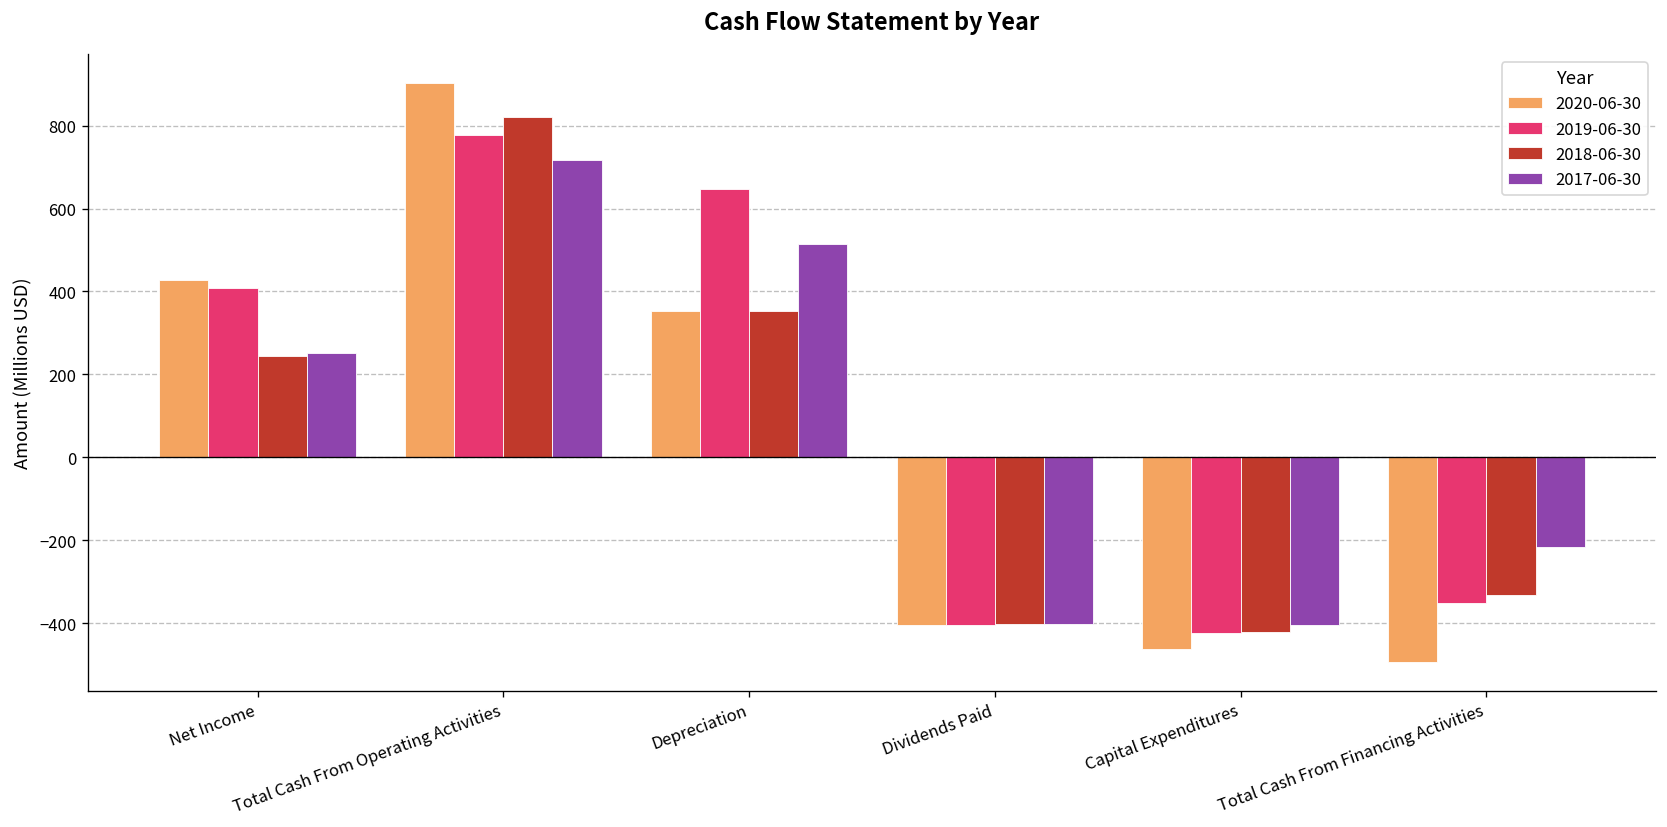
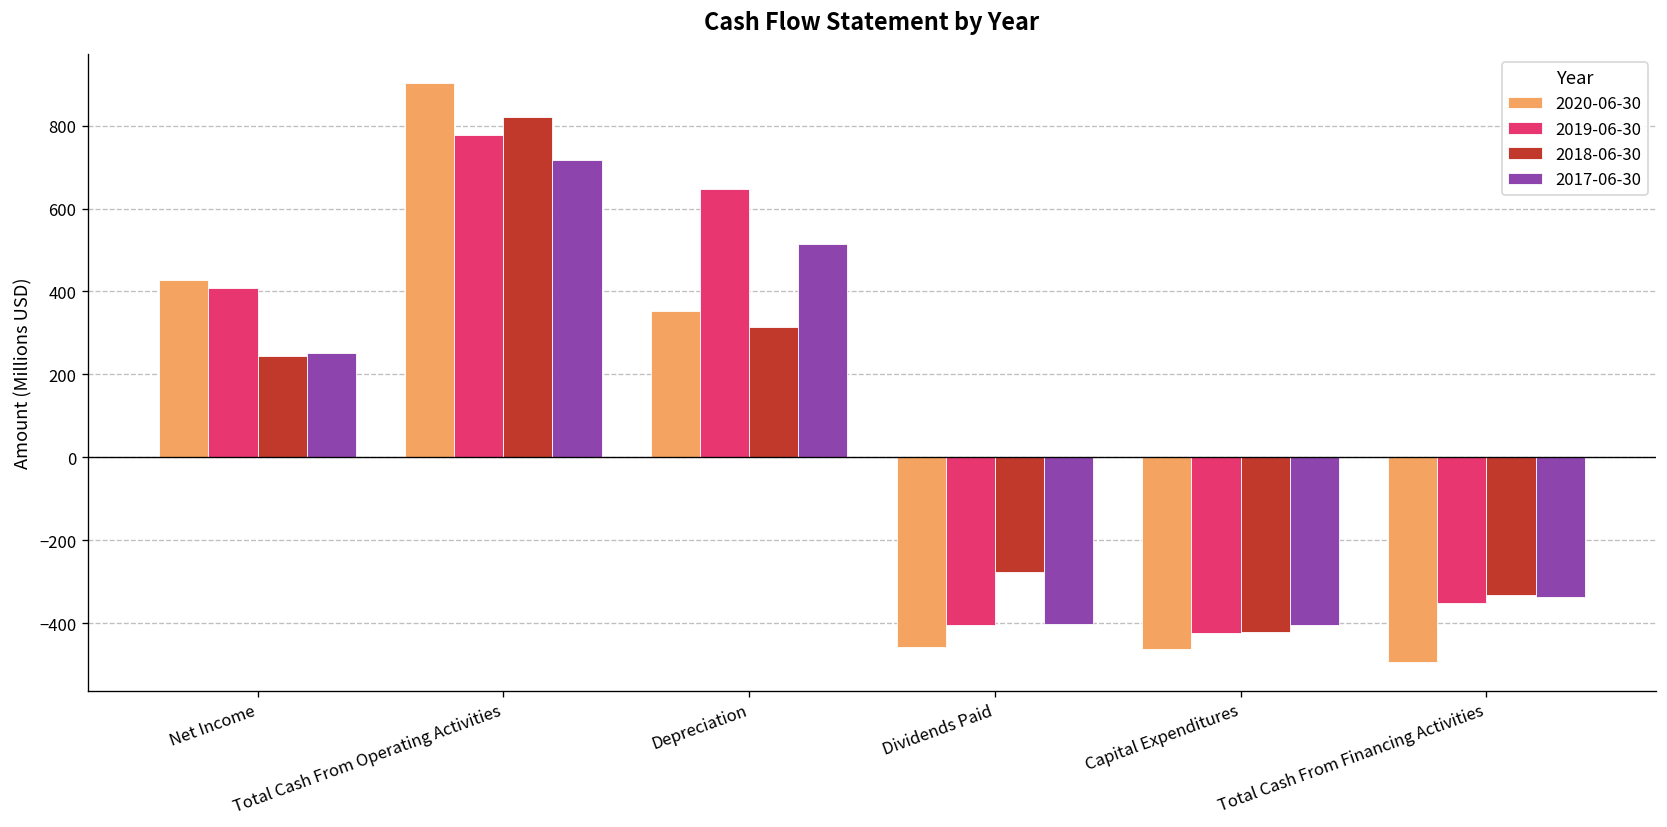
  {
    "2020-06-30": {
      "Net Income": 430,
      "Total Cash From Operating Activities": 900,
      "Depreciation": 350,
-     "Dividends Paid": -400,
+     "Dividends Paid": -460,
      "Capital Expenditures": -460,
      "Total Cash From Financing Activities": -490
    },
    "2019-06-30": {
      "Net Income": 410,
      "Total Cash From Operating Activities": 780,
      "Depreciation": 650,
      "Dividends Paid": -400,
      "Capital Expenditures": -420,
      "Total Cash From Financing Activities": -350
    },
    "2018-06-30": {
      "Net Income": 240,
      "Total Cash From Operating Activities": 820,
-     "Depreciation": 350,
-     "Dividends Paid": -400,
+     "Depreciation": 310,
+     "Dividends Paid": -280,
      "Capital Expenditures": -420,
      "Total Cash From Financing Activities": -330
    },
    "2017-06-30": {
      "Net Income": 250,
      "Total Cash From Operating Activities": 720,
      "Depreciation": 510,
      "Dividends Paid": -400,
      "Capital Expenditures": -400,
-     "Total Cash From Financing Activities": -220
+     "Total Cash From Financing Activities": -340
    }
  }
